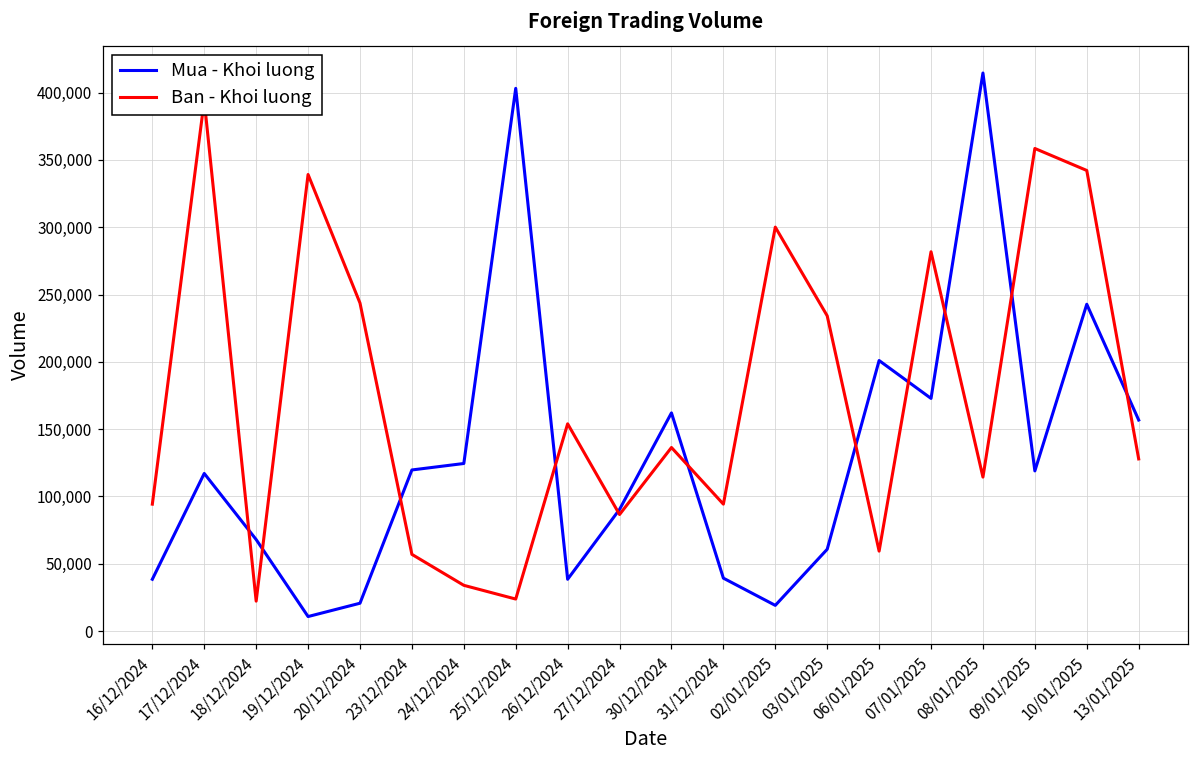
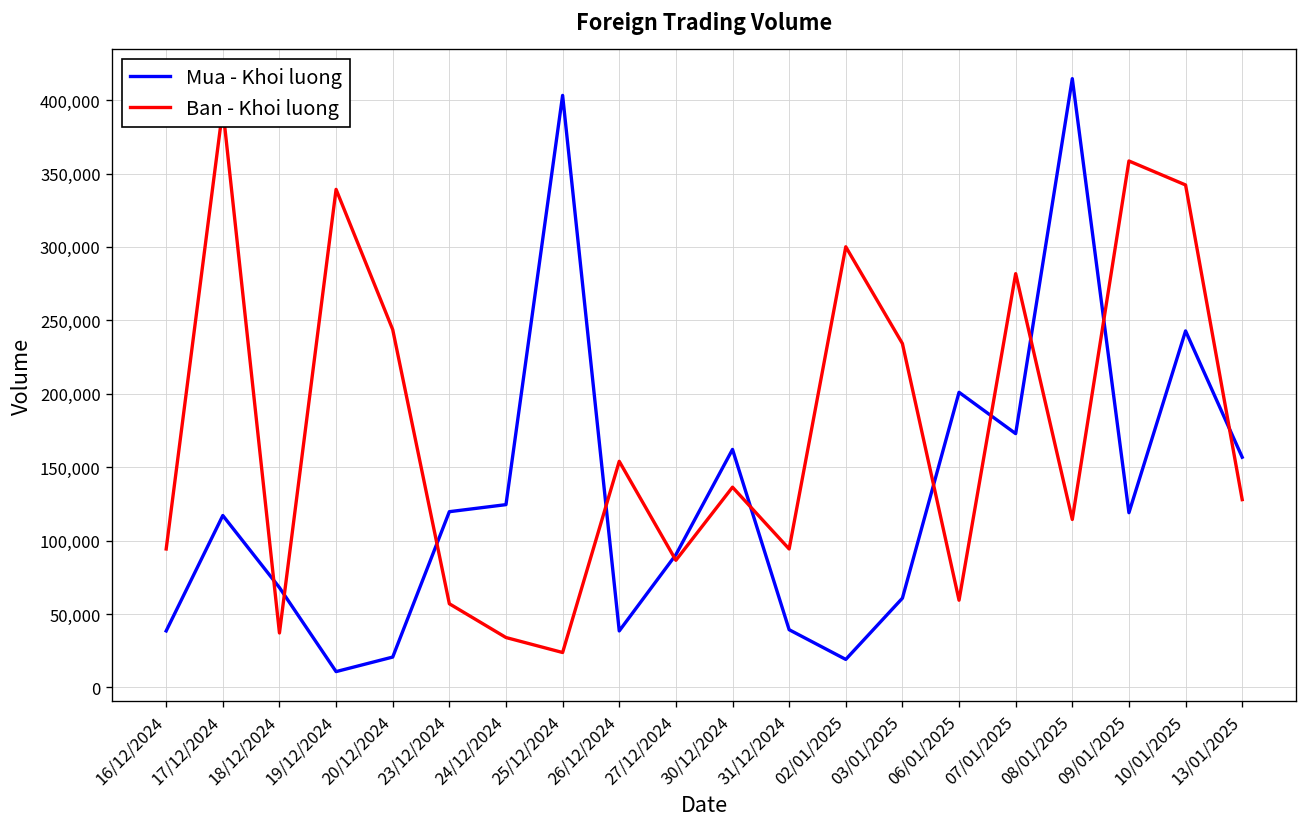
  {
    "Mua - Khoi luong": {
      "16/12/2024": "39,000",
      "17/12/2024": "117,000",
      "18/12/2024": "68,000",
      "19/12/2024": "11,000",
      "20/12/2024": "21,000",
      "23/12/2024": "120,000",
      "24/12/2024": "125,000",
      "25/12/2024": "403,000",
      "26/12/2024": "39,000",
      "27/12/2024": "90,000",
      "30/12/2024": "162,000",
      "31/12/2024": "39,000",
      "02/01/2025": "19,000",
      "03/01/2025": "61,000",
      "06/01/2025": "201,000",
      "07/01/2025": "173,000",
      "08/01/2025": "415,000",
      "09/01/2025": "119,000",
      "10/01/2025": "243,000",
      "13/01/2025": "157,000"
    },
    "Ban - Khoi luong": {
      "16/12/2024": "94,000",
-     "18/12/2024": "22,000",
+     "18/12/2024": "37,000",
      "19/12/2024": "339,000",
      "20/12/2024": "244,000",
      "23/12/2024": "57,000",
      "24/12/2024": "34,000",
      "25/12/2024": "24,000",
      "26/12/2024": "154,000",
      "27/12/2024": "87,000",
      "30/12/2024": "136,000",
      "31/12/2024": "94,000",
      "02/01/2025": "300,000",
      "03/01/2025": "234,000",
      "06/01/2025": "59,000",
      "07/01/2025": "282,000",
      "08/01/2025": "114,000",
      "09/01/2025": "359,000",
      "10/01/2025": "342,000",
      "13/01/2025": "128,000"
    }
  }
